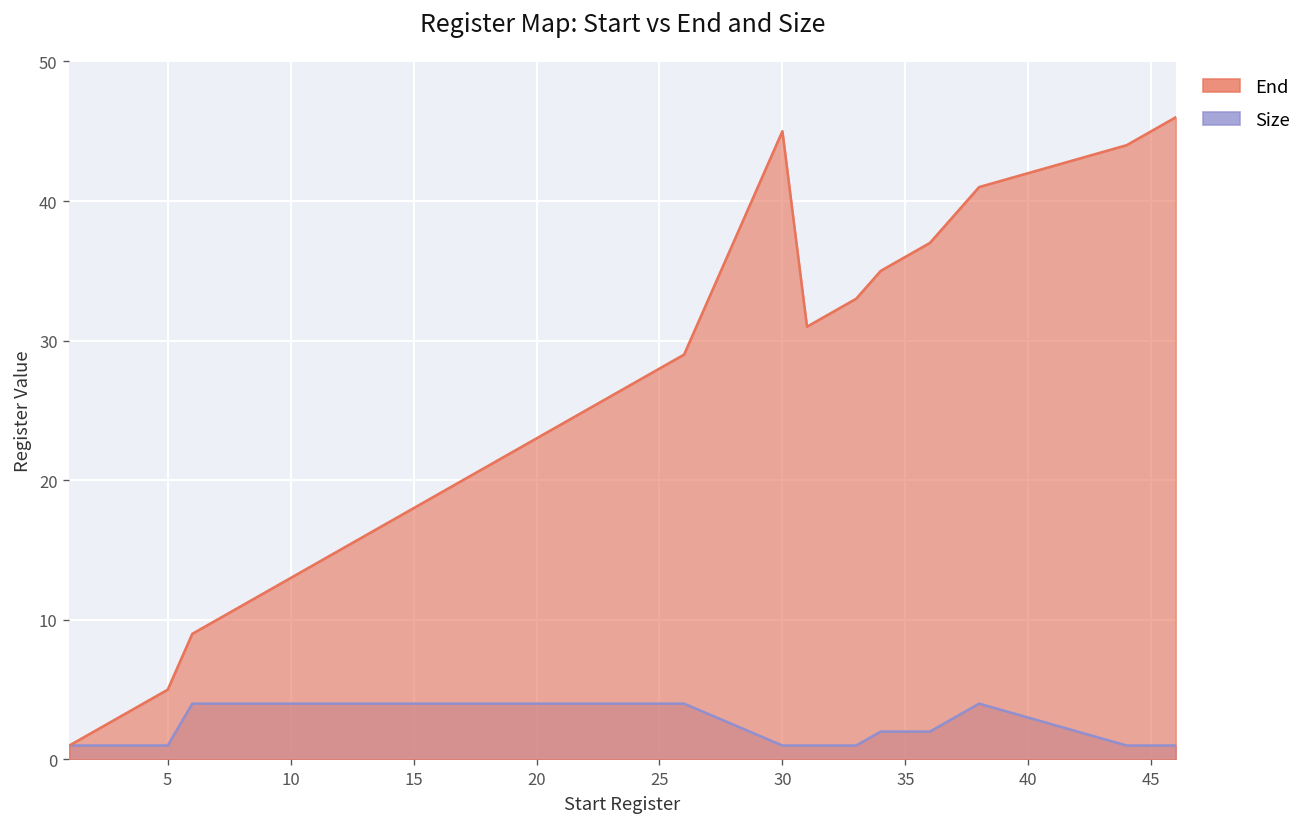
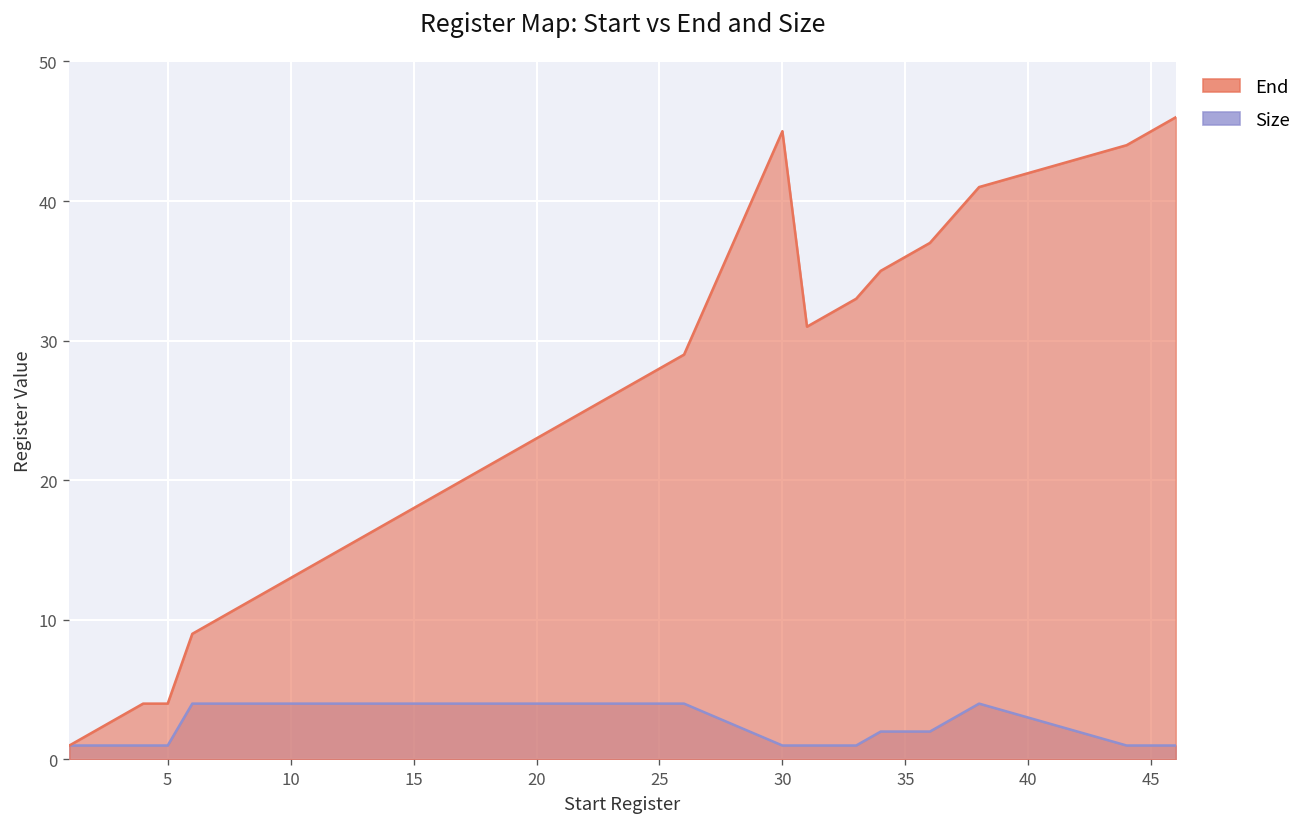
  {
    "Size": {
      "5": 1,
      "10": 4,
      "30": 1,
      "45": 1
    },
    "End": {
-     "5": 5,
+     "5": 4,
      "10": 13,
      "30": 45,
      "45": 45
    }
  }
